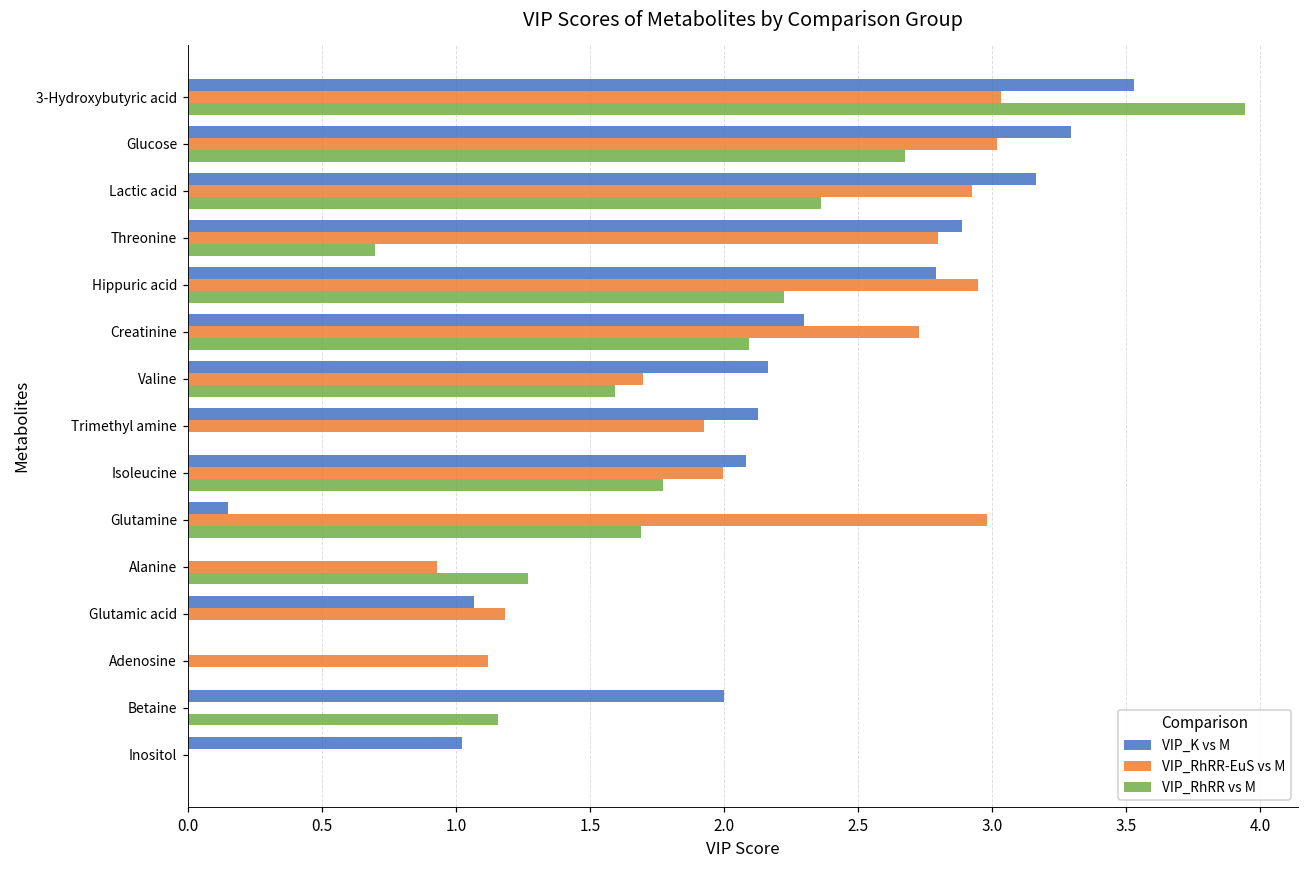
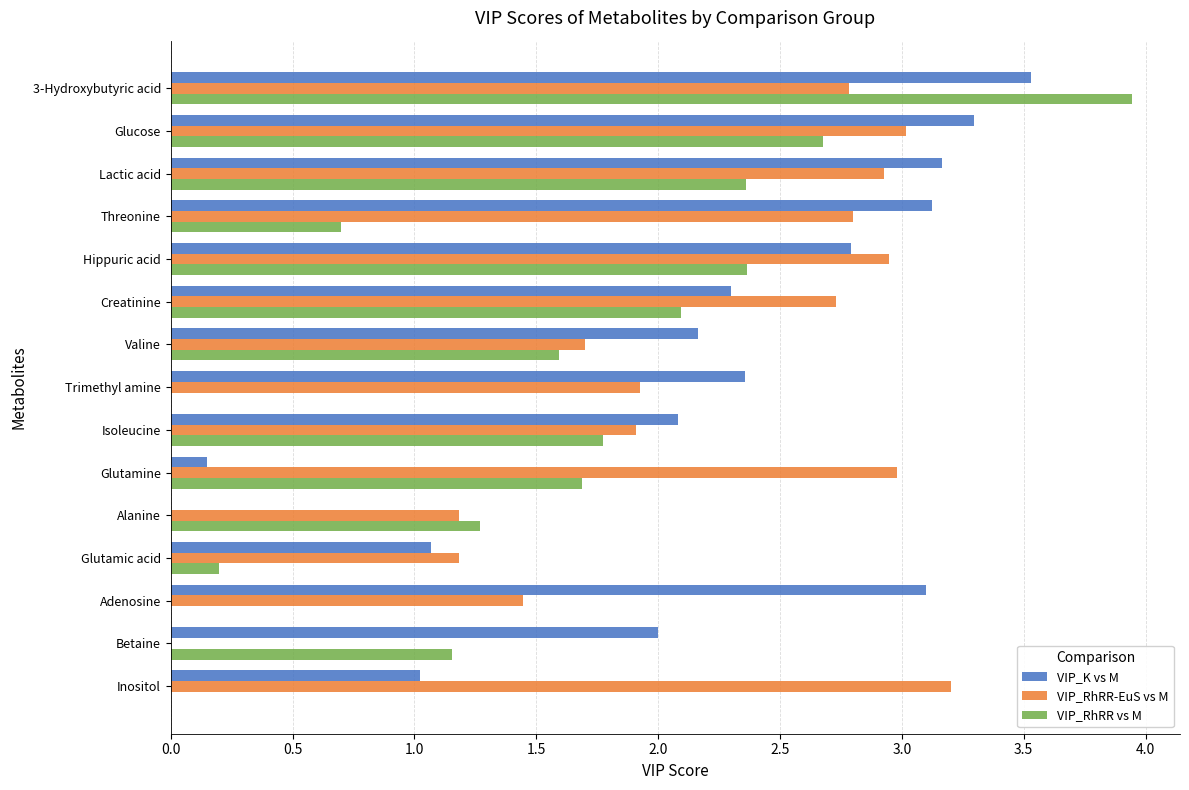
  {
    "VIP_K vs M": {
      "3-Hydroxybutyric acid": 3.53,
      "Glucose": 3.30,
      "Lactic acid": 3.17,
-     "Threonine": 2.89,
+     "Threonine": 3.12,
      "Hippuric acid": 2.79,
      "Creatinine": 2.30,
      "Valine": 2.16,
-     "Trimethyl amine": 2.13,
+     "Trimethyl amine": 2.36,
      "Isoleucine": 2.08,
      "Glutamine": 0.15,
      "Alanine": 0.00,
      "Glutamic acid": 1.07,
-     "Adenosine": 0.0,
+     "Adenosine": 3.1,
      "Betaine": 2.00,
      "Inositol": 1.02
    },
    "VIP_RhRR-EuS vs M": {
-     "3-Hydroxybutyric acid": 3.04,
+     "3-Hydroxybutyric acid": 2.78,
      "Glucose": 3.02,
      "Lactic acid": 2.93,
      "Threonine": 2.80,
      "Hippuric acid": 2.95,
      "Creatinine": 2.73,
      "Valine": 1.70,
      "Trimethyl amine": 1.93,
-     "Isoleucine": 2.00,
+     "Isoleucine": 1.91,
      "Glutamine": 2.98,
-     "Alanine": 0.93,
+     "Alanine": 1.19,
      "Glutamic acid": 1.18,
-     "Adenosine": 1.12,
+     "Adenosine": 1.45,
      "Betaine": 0.00,
-     "Inositol": 0.0
+     "Inositol": 3.2
    },
    "VIP_RhRR vs M": {
      "3-Hydroxybutyric acid": 3.94,
      "Glucose": 2.68,
      "Lactic acid": 2.36,
      "Threonine": 0.70,
-     "Hippuric acid": 2.23,
+     "Hippuric acid": 2.36,
      "Creatinine": 2.09,
      "Valine": 1.59,
      "Trimethyl amine": 0.00,
      "Isoleucine": 1.77,
      "Glutamine": 1.69,
      "Alanine": 1.27,
-     "Glutamic acid": 0.0,
+     "Glutamic acid": 0.2,
      "Adenosine": 0.00,
      "Betaine": 1.16,
      "Inositol": 0.00
    }
  }
